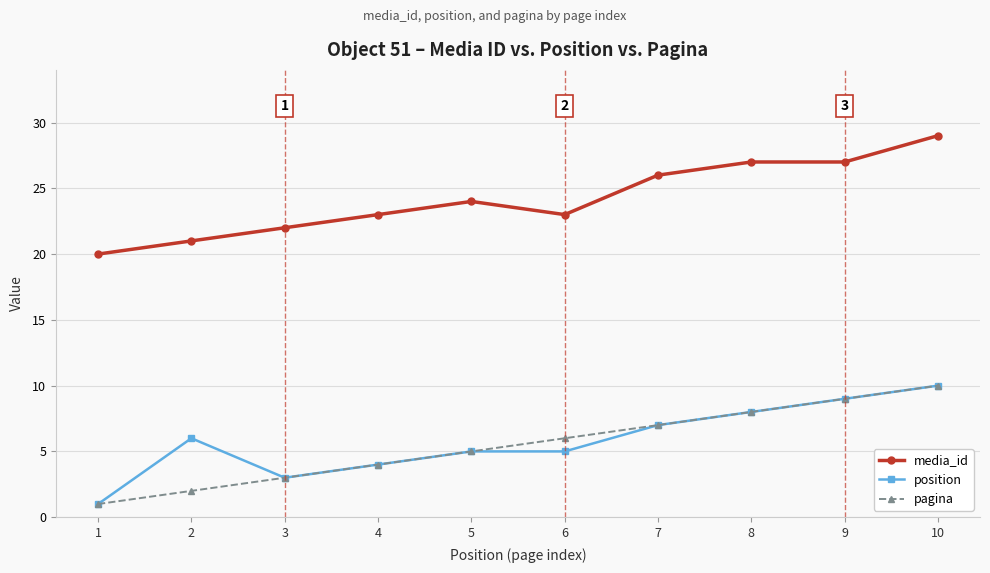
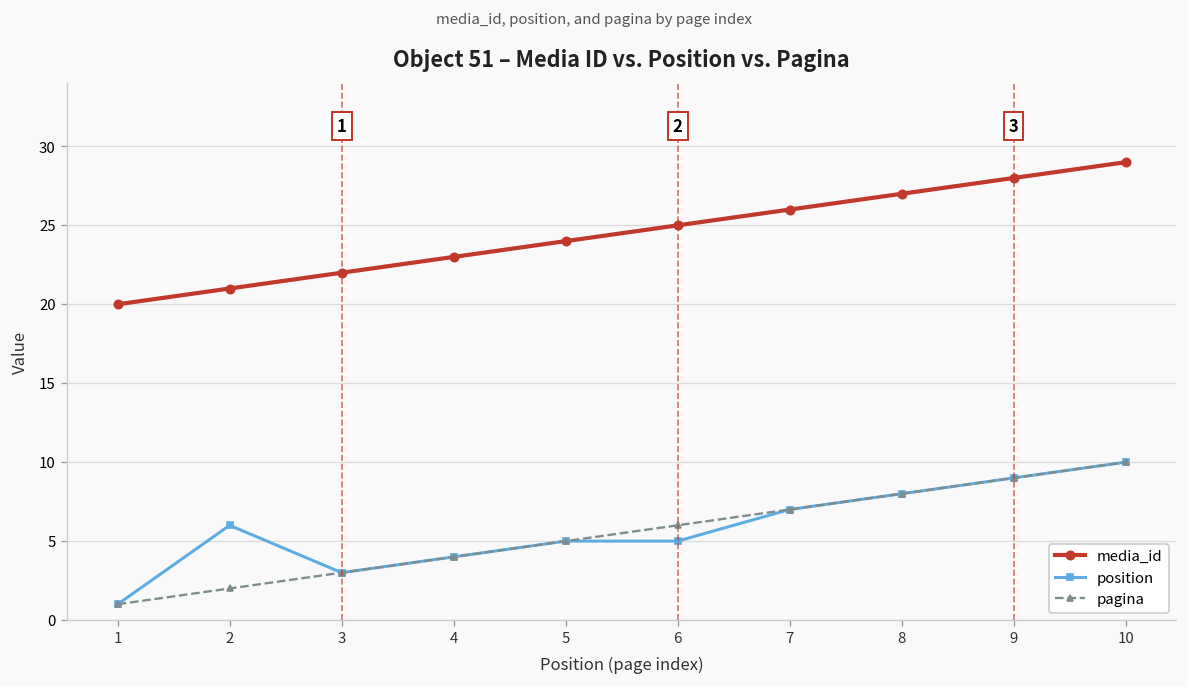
  {
    "media_id": {
      "1": 20,
      "2": 21,
      "3": 22,
      "4": 23,
      "5": 24,
-     "6": 23,
+     "6": 25,
      "7": 26,
      "8": 27,
-     "9": 27,
+     "9": 28,
      "10": 29
    },
    "position": {
      "2": 6,
      "6": 5
    },
    "pagina": {
      "2": 2,
      "6": 6
    }
  }
